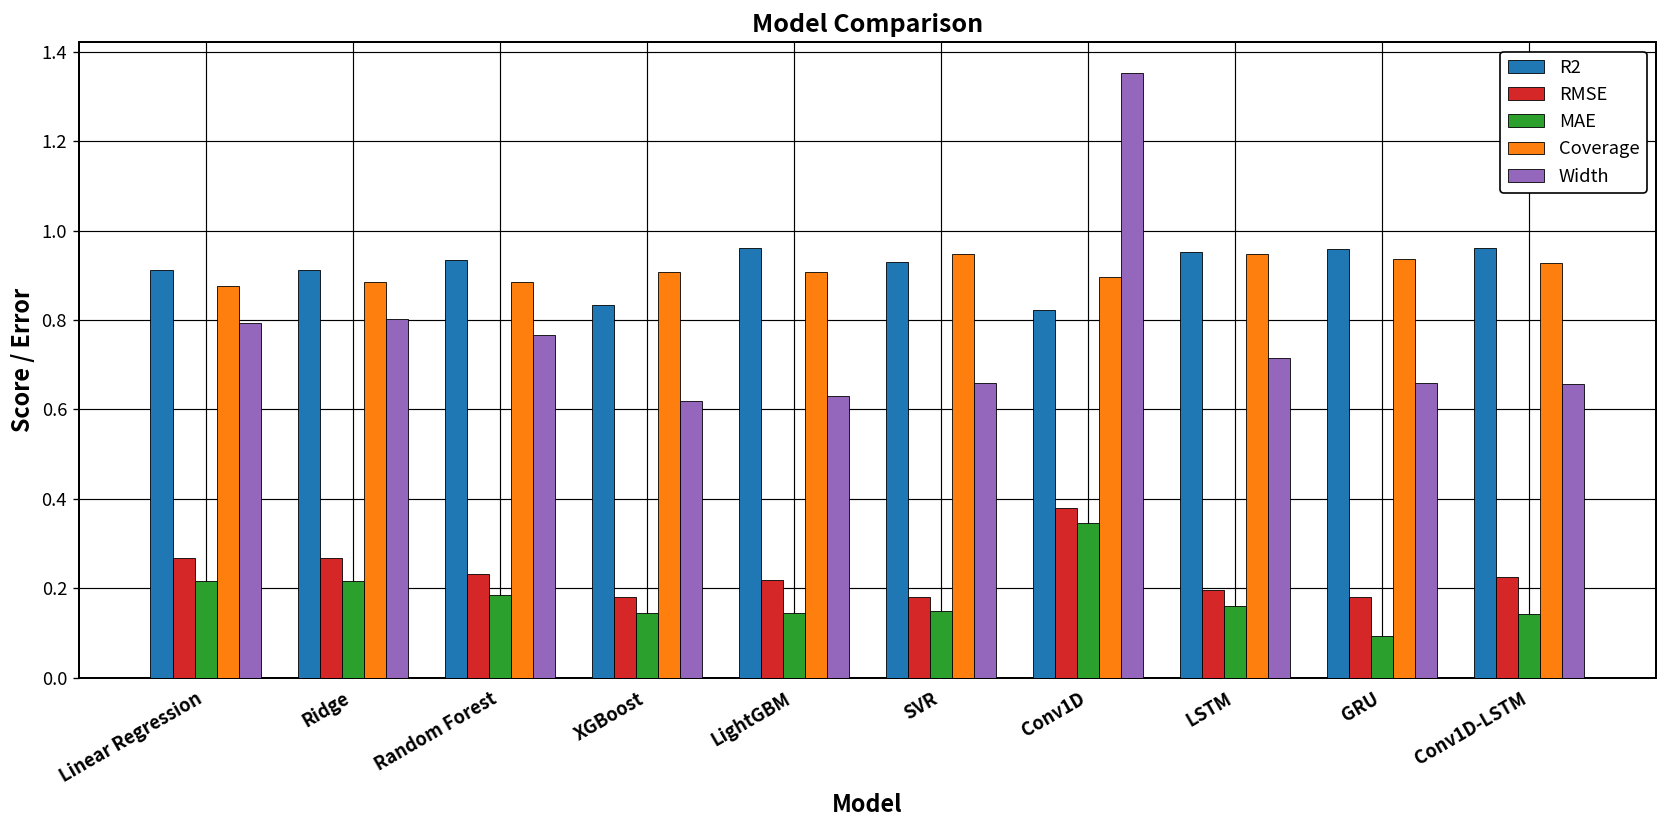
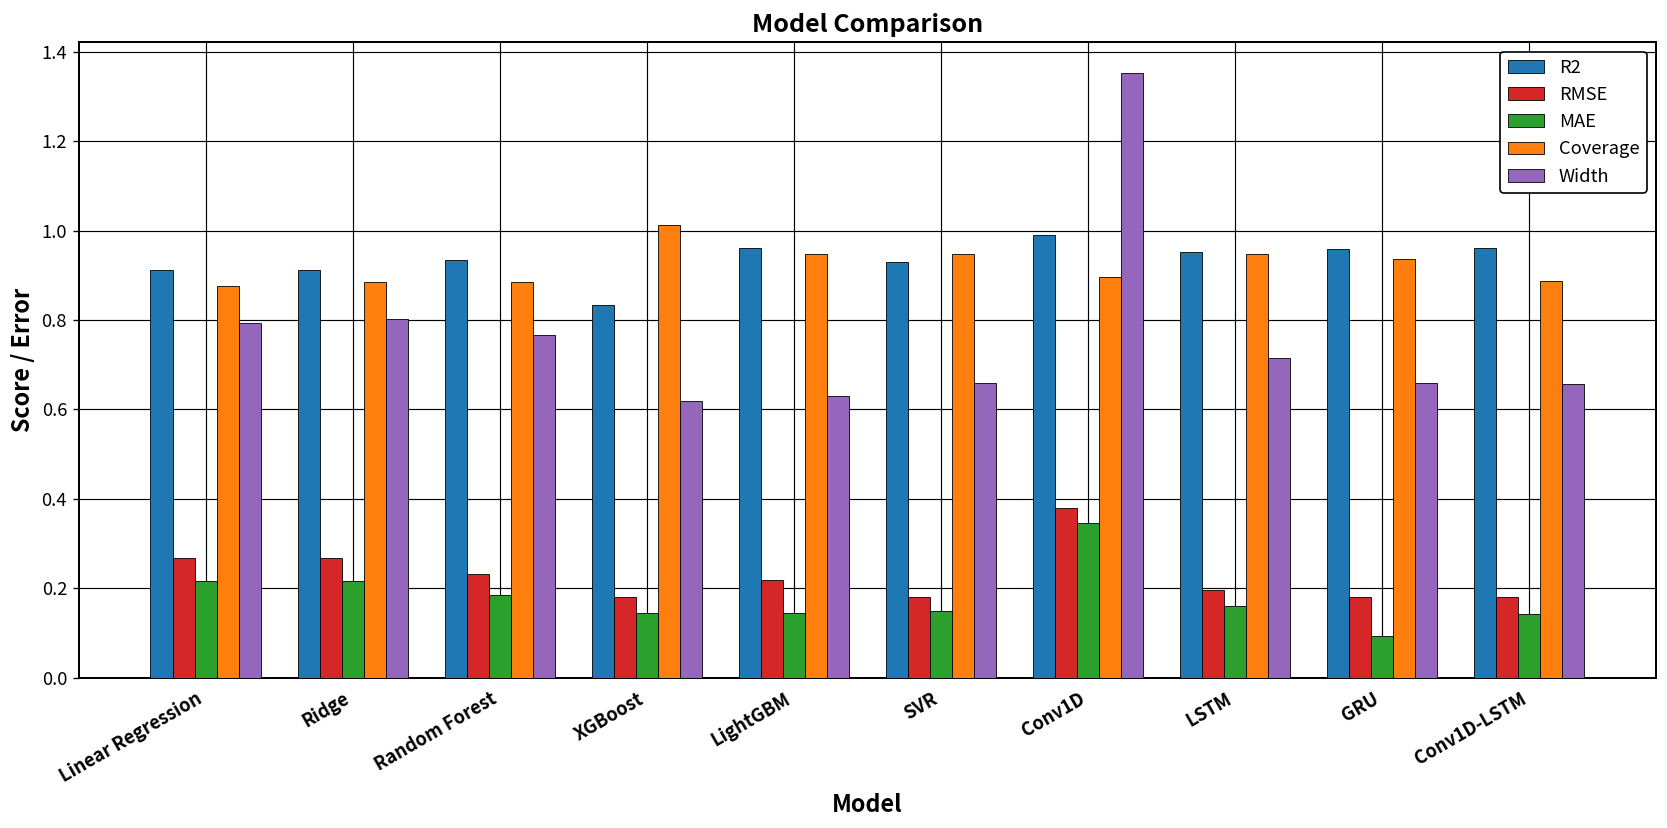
  {
    "R2": {
      "Linear Regression": 0.91,
      "Ridge": 0.91,
      "Random Forest": 0.93,
      "XGBoost": 0.83,
      "LightGBM": 0.96,
      "SVR": 0.93,
-     "Conv1D": 0.82,
+     "Conv1D": 0.99,
      "LSTM": 0.95,
      "GRU": 0.96,
      "Conv1D-LSTM": 0.96
    },
    "RMSE": {
      "Linear Regression": 0.27,
      "Ridge": 0.27,
      "Random Forest": 0.23,
      "XGBoost": 0.18,
      "LightGBM": 0.22,
      "SVR": 0.18,
      "Conv1D": 0.38,
      "LSTM": 0.20,
      "GRU": 0.18,
-     "Conv1D-LSTM": 0.22
+     "Conv1D-LSTM": 0.18
    },
    "MAE": {
      "Linear Regression": 0.22,
      "Ridge": 0.22,
      "Random Forest": 0.19,
      "XGBoost": 0.14,
      "LightGBM": 0.14,
      "SVR": 0.15,
      "Conv1D": 0.35,
      "LSTM": 0.16,
      "GRU": 0.09,
      "Conv1D-LSTM": 0.14
    },
    "Coverage": {
      "Linear Regression": 0.88,
      "Ridge": 0.89,
      "Random Forest": 0.89,
-     "XGBoost": 0.91,
-     "LightGBM": 0.91,
+     "XGBoost": 1.01,
+     "LightGBM": 0.95,
      "SVR": 0.95,
      "Conv1D": 0.90,
      "LSTM": 0.95,
      "GRU": 0.94,
-     "Conv1D-LSTM": 0.93
+     "Conv1D-LSTM": 0.89
    },
    "Width": {
      "Linear Regression": 0.79,
      "Ridge": 0.80,
      "Random Forest": 0.77,
      "XGBoost": 0.62,
      "LightGBM": 0.63,
      "SVR": 0.66,
      "Conv1D": 1.35,
      "LSTM": 0.71,
      "GRU": 0.66,
      "Conv1D-LSTM": 0.66
    }
  }
